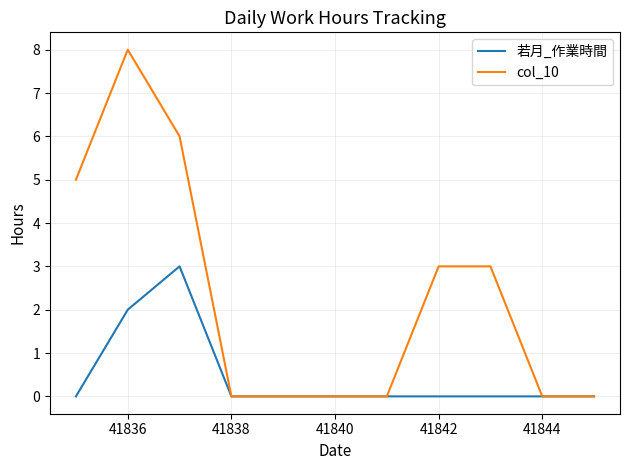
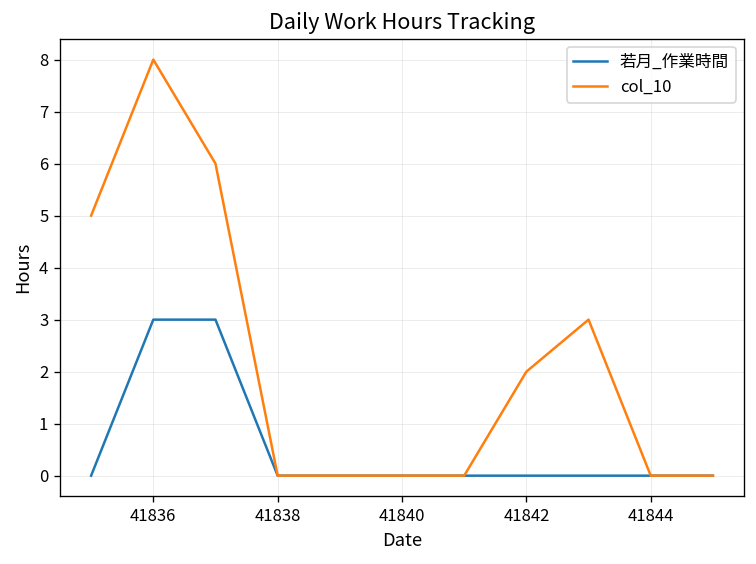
  {
    "若月_作業時間": {
-     "41836": 2,
+     "41836": 3,
      "41842": 0
    },
    "col_10": {
      "41836": 8,
-     "41842": 3
+     "41842": 2
    }
  }
